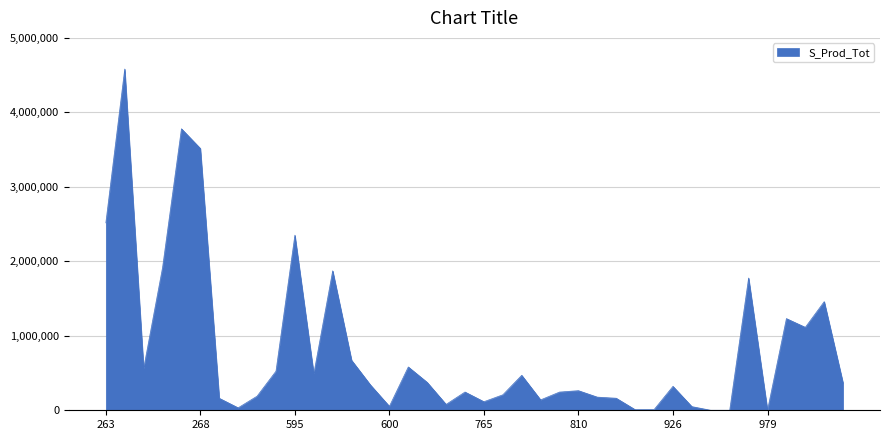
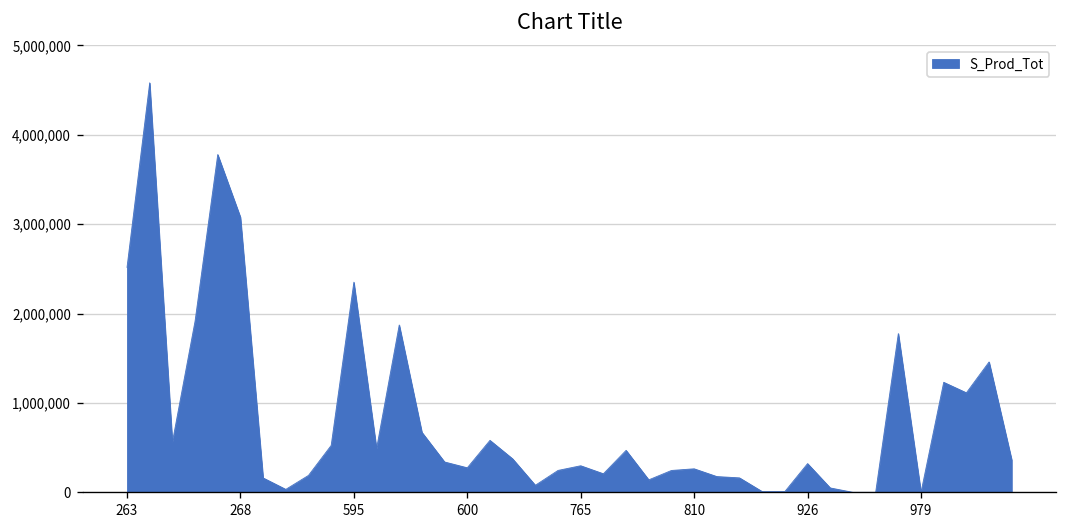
  {
    "263": "2,500,000",
-   "268": "3,500,000",
+   "268": "3,100,000",
    "595": "2,400,000",
-   "600": "100,000",
-   "765": "100,000",
+   "600": "300,000",
+   "765": "300,000",
    "810": "300,000",
    "926": "300,000",
    "979": "0"
  }
